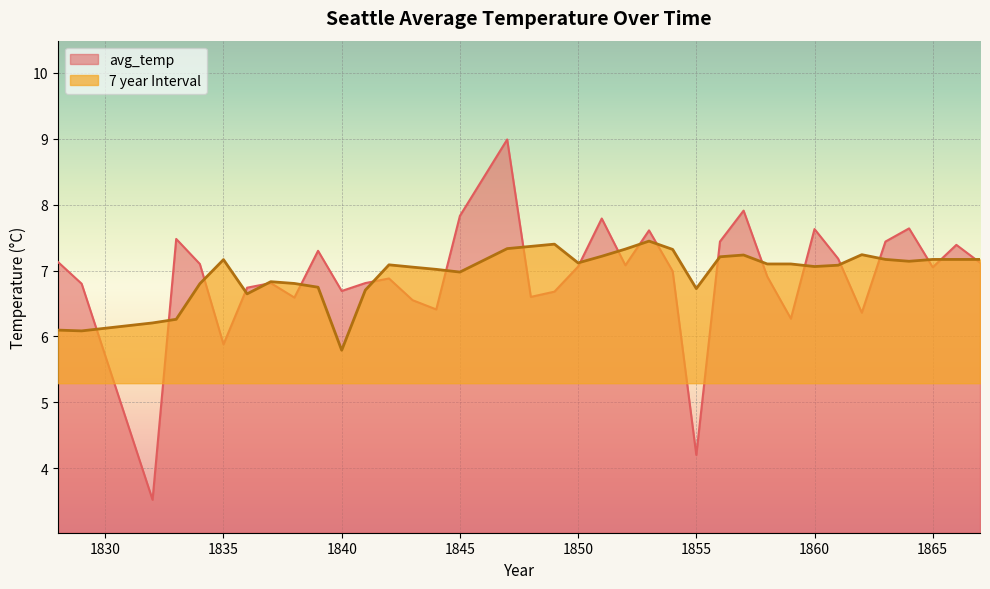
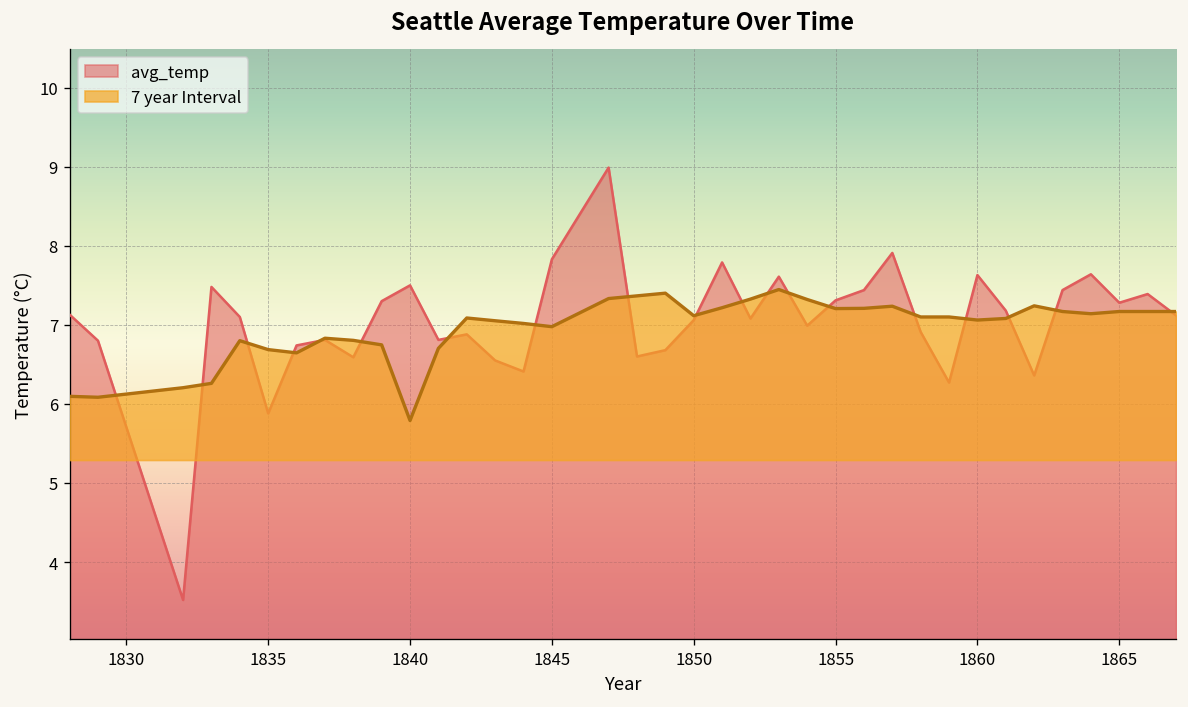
  {
    "avg_temp": {
      "1835": 5.9,
-     "1840": 6.7,
+     "1840": 7.5,
      "1845": 7.8,
      "1850": 7.1,
-     "1855": 4.2,
+     "1855": 7.3,
      "1860": 7.6,
-     "1865": 7.1
+     "1865": 7.3
    },
    "7 year Interval": {
-     "1835": 7.2,
+     "1835": 6.7,
      "1840": 5.8,
      "1845": 7.0,
      "1850": 7.1,
-     "1855": 6.7,
+     "1855": 7.2,
      "1860": 7.1,
      "1865": 7.2
    }
  }
